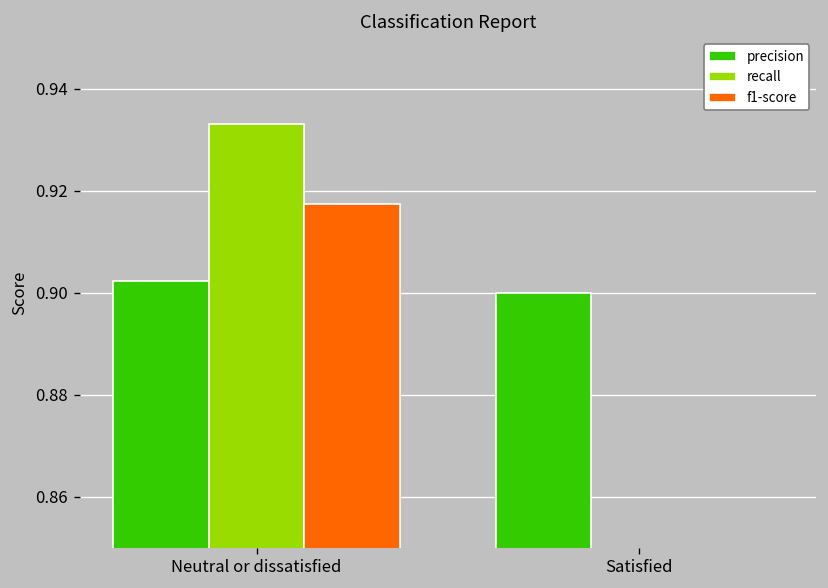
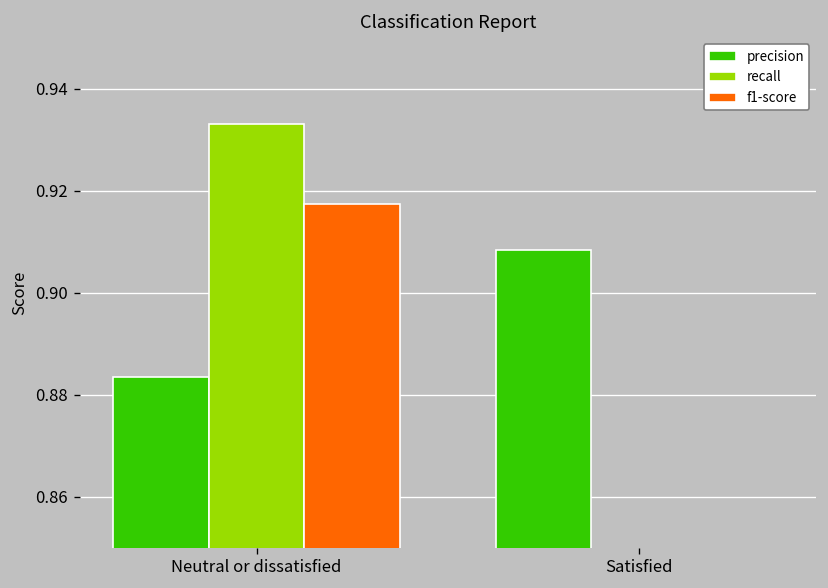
  {
    "precision": {
-     "Neutral or dissatisfied": 0.902,
-     "Satisfied": 0.900
+     "Neutral or dissatisfied": 0.883,
+     "Satisfied": 0.908
    },
    "recall": {
      "Neutral or dissatisfied": 0.933
    },
    "f1-score": {
      "Neutral or dissatisfied": 0.917
    }
  }
